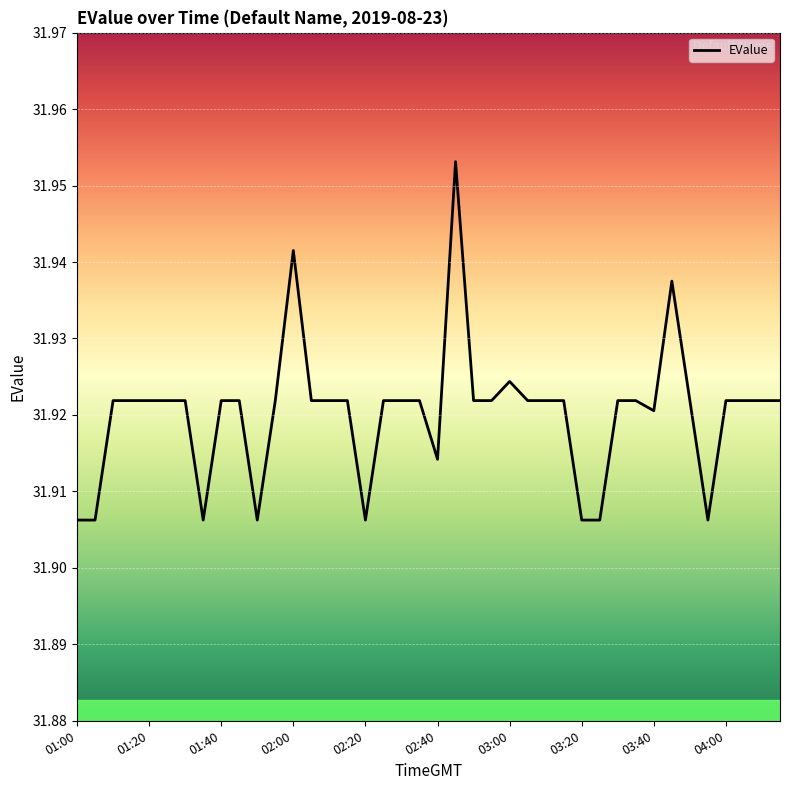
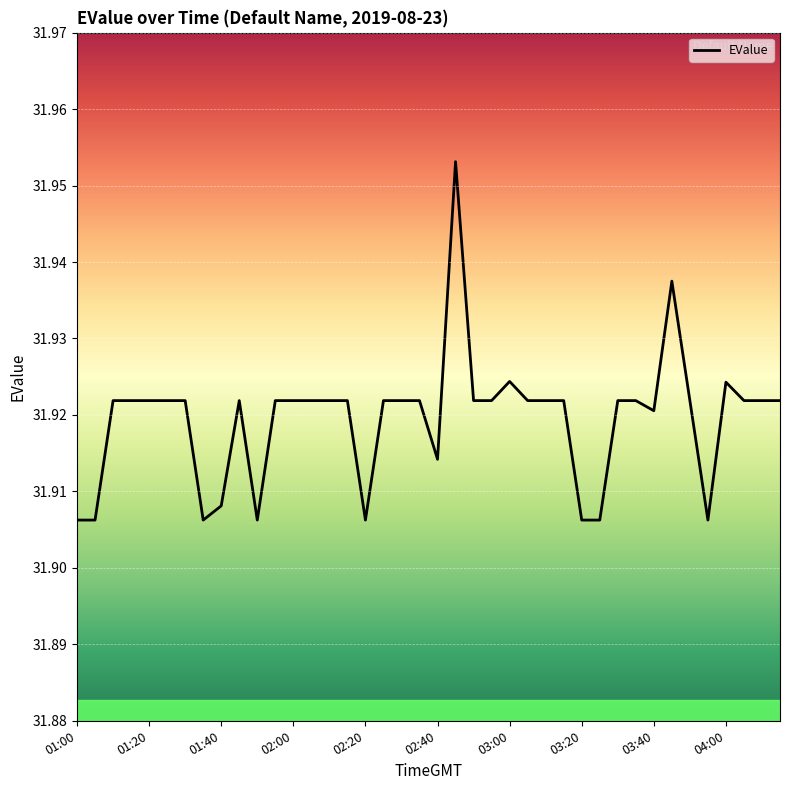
  {
    "01:00": 31.906,
    "01:20": 31.922,
-   "01:40": 31.922,
-   "02:00": 31.942,
+   "01:40": 31.908,
+   "02:00": 31.922,
    "02:20": 31.906,
    "02:40": 31.914,
    "03:00": 31.924,
    "03:20": 31.906,
    "03:40": 31.921,
-   "04:00": 31.922
+   "04:00": 31.924
  }
